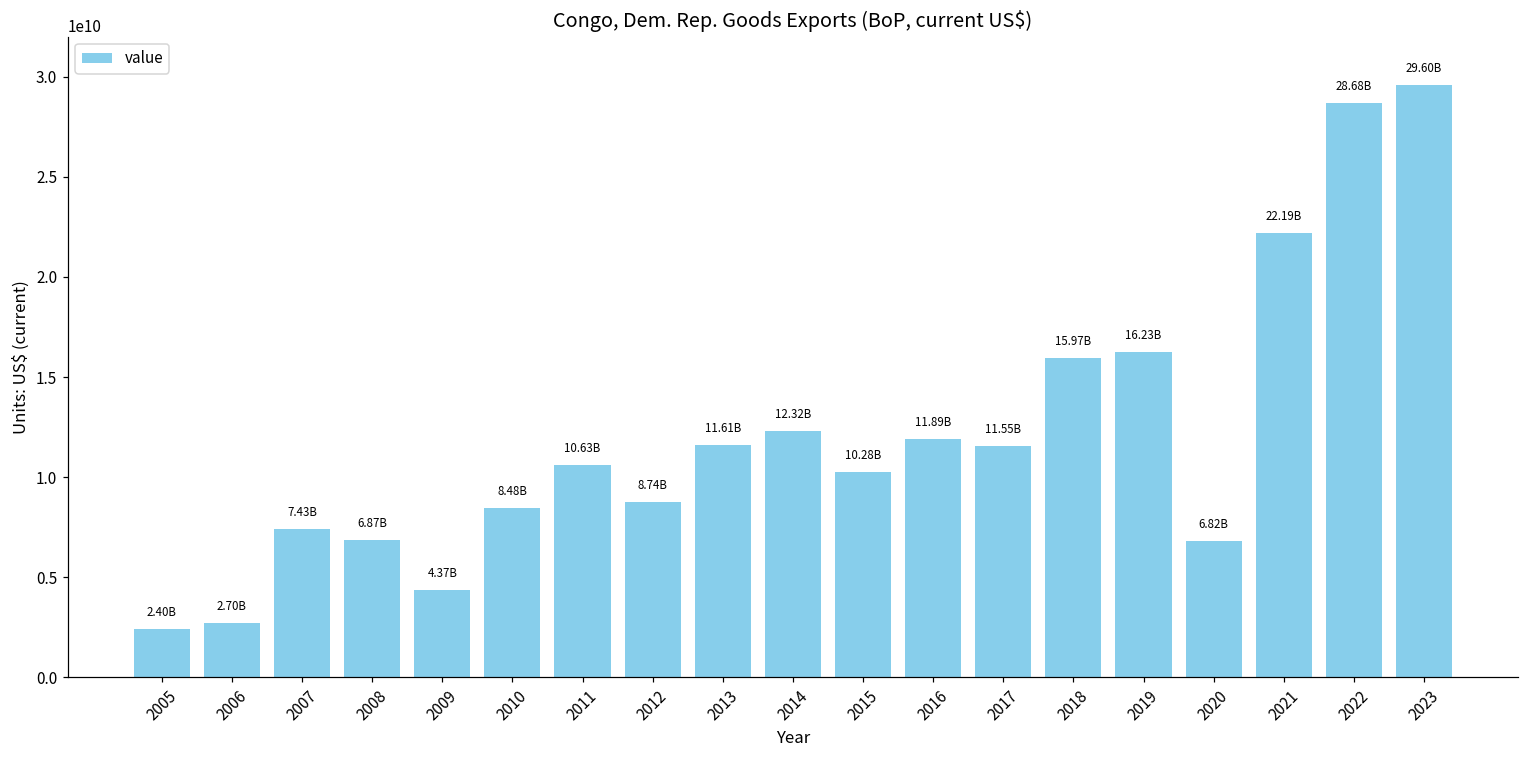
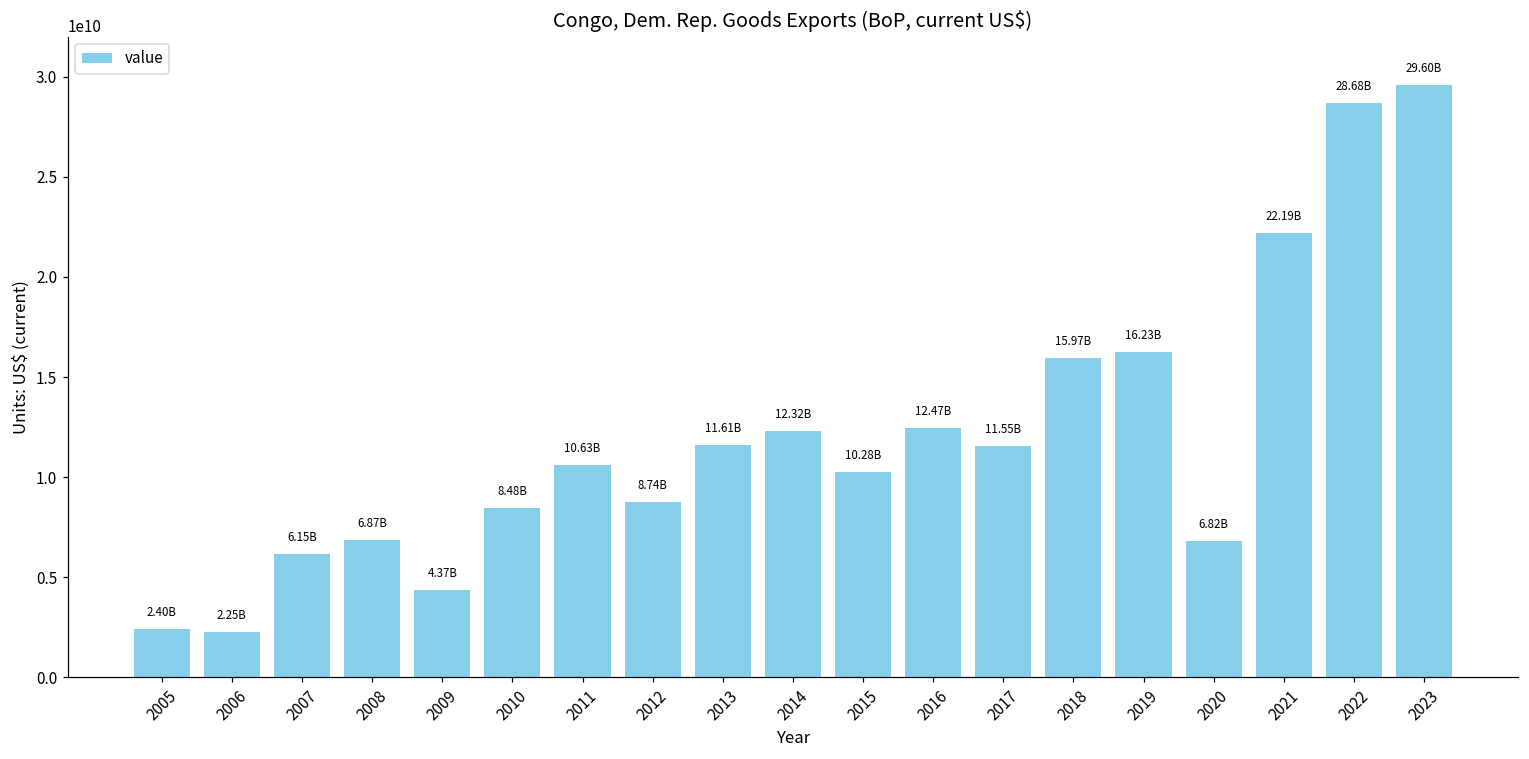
  {
    "2005": "2.40B",
-   "2006": "2.70B",
-   "2007": "7.43B",
+   "2006": "2.25B",
+   "2007": "6.15B",
    "2008": "6.87B",
    "2009": "4.37B",
    "2010": "8.48B",
    "2011": "10.63B",
    "2012": "8.74B",
    "2013": "11.61B",
    "2014": "12.32B",
    "2015": "10.28B",
-   "2016": "11.89B",
+   "2016": "12.47B",
    "2017": "11.55B",
    "2018": "15.97B",
    "2019": "16.23B",
    "2020": "6.82B",
    "2021": "22.19B",
    "2022": "28.68B",
    "2023": "29.60B"
  }
